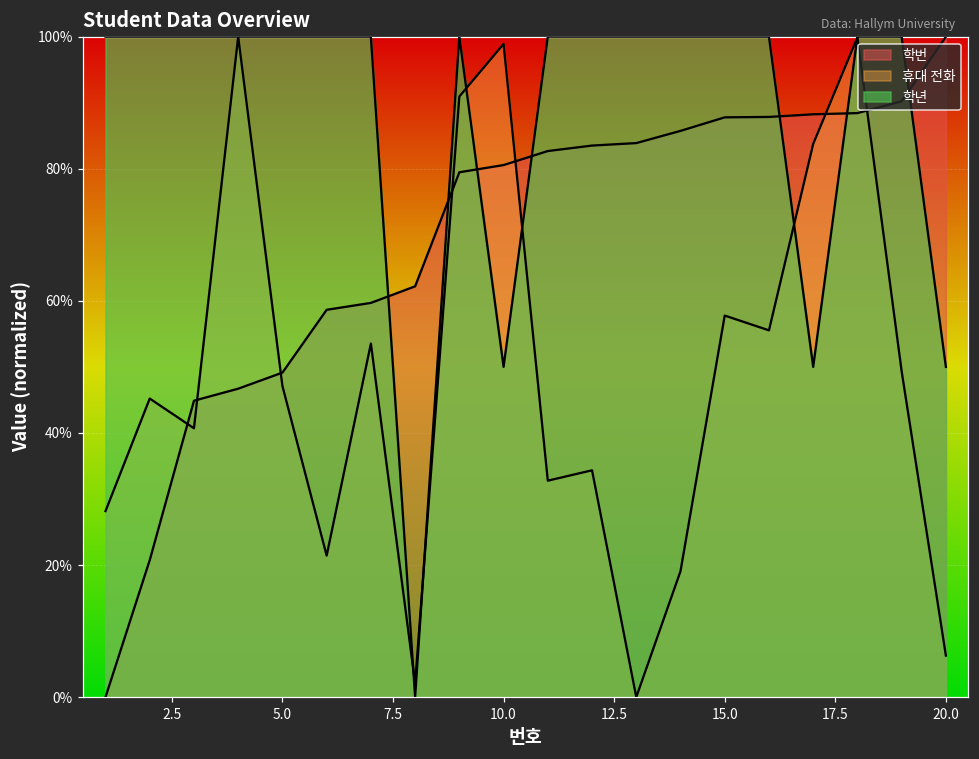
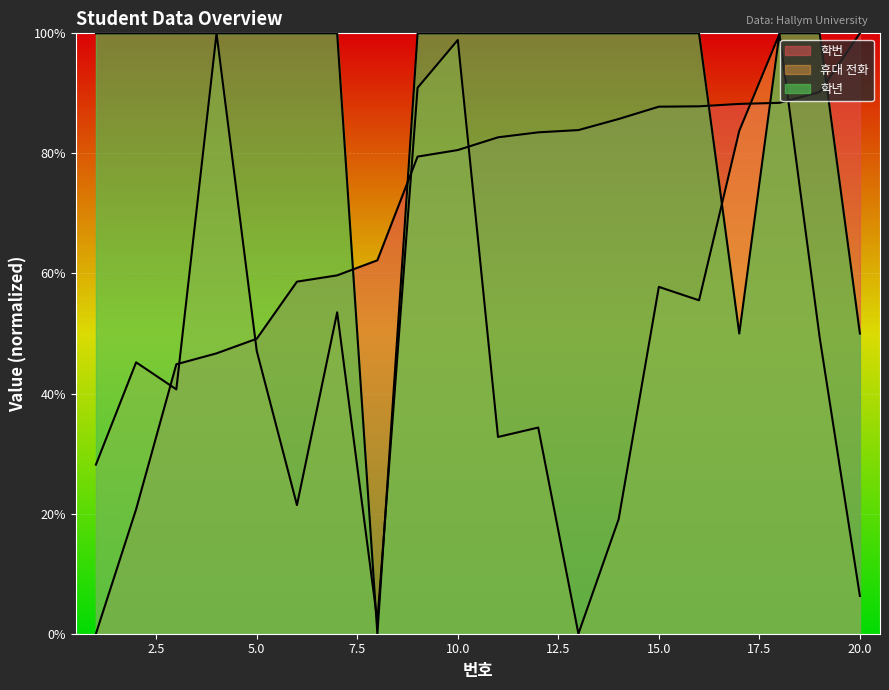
  {
    "학년": {
      "5.0": "100%",
-     "10.0": "50%",
+     "10.0": "100%",
      "15.0": "100%",
      "20.0": "50%"
    }
  }
